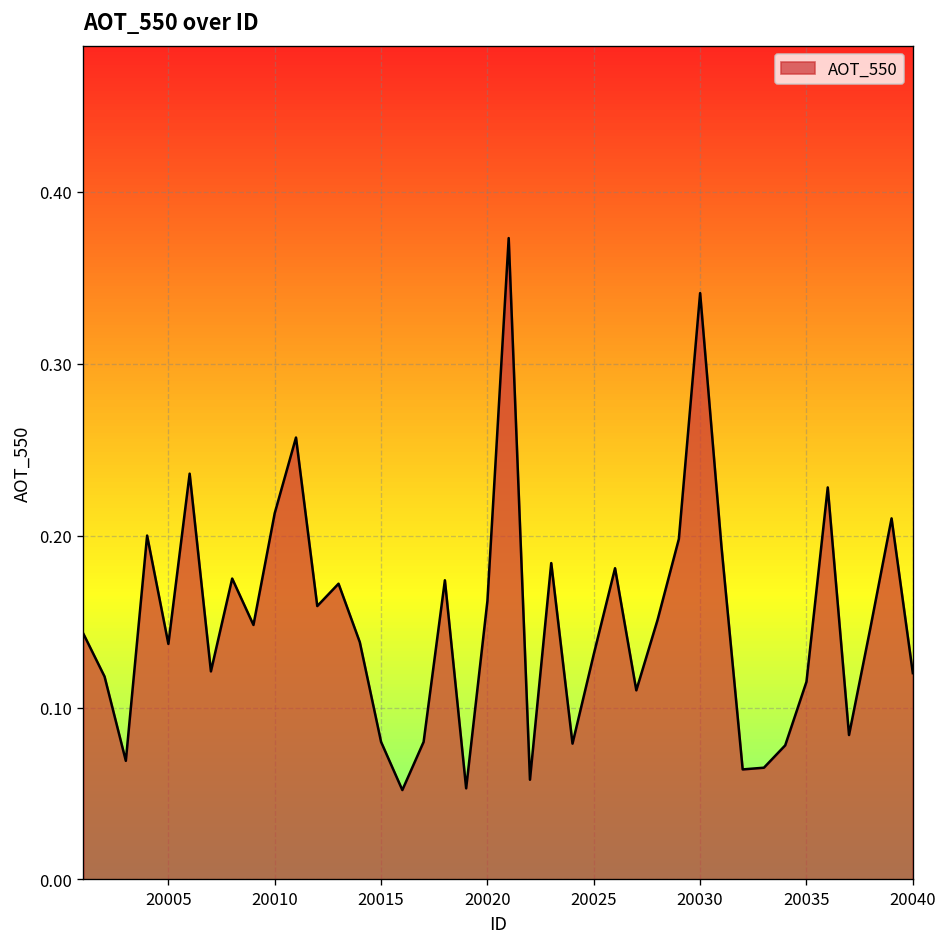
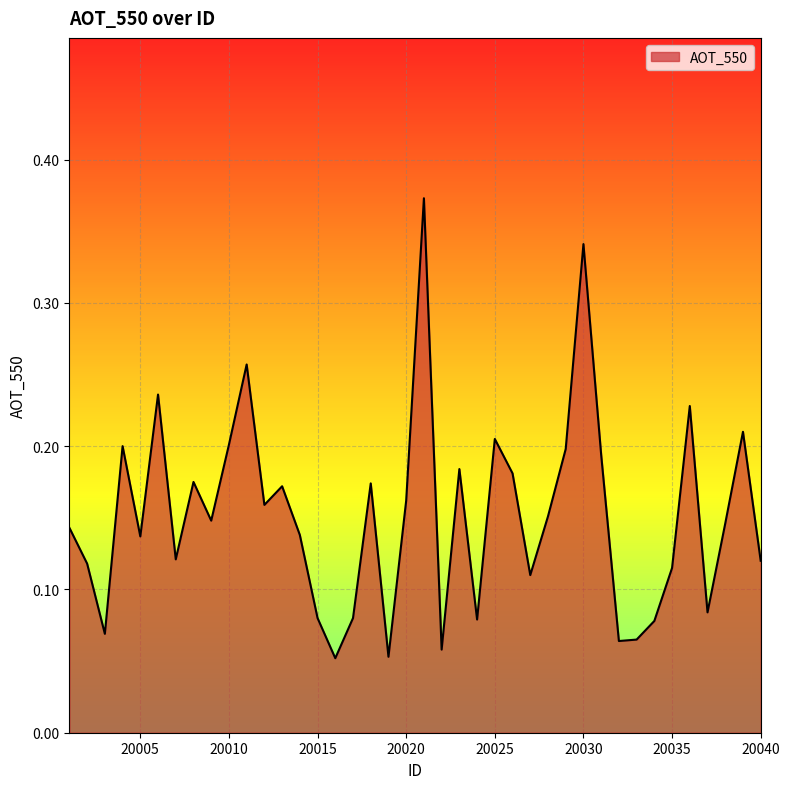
  {
    "20005": 0.137,
-   "20010": 0.213,
+   "20010": 0.201,
    "20015": 0.080,
    "20020": 0.162,
-   "20025": 0.131,
+   "20025": 0.205,
    "20030": 0.341,
    "20035": 0.115,
    "20040": 0.120
  }
